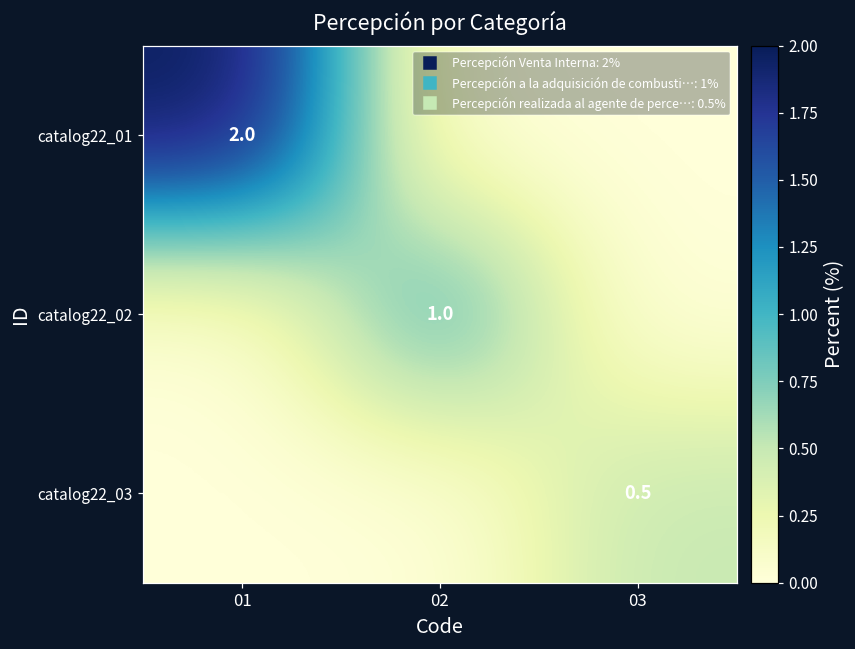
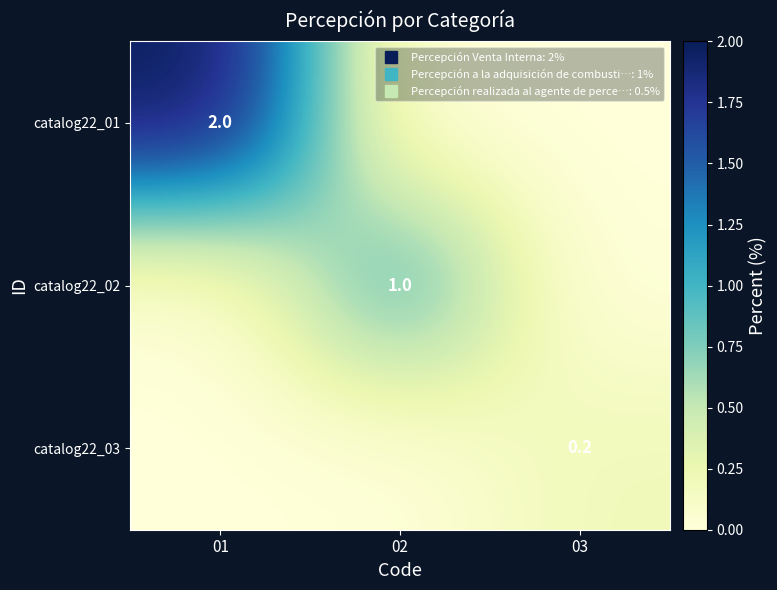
  {
    "catalog22_01": {
      "01": 2.0
    },
    "catalog22_02": {
      "02": 1.0
    },
    "catalog22_03": {
-     "03": 0.5
+     "03": 0.2
    }
  }
